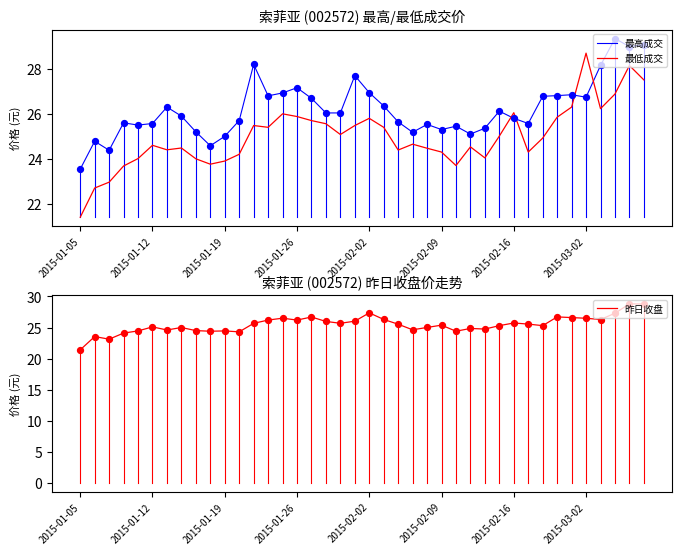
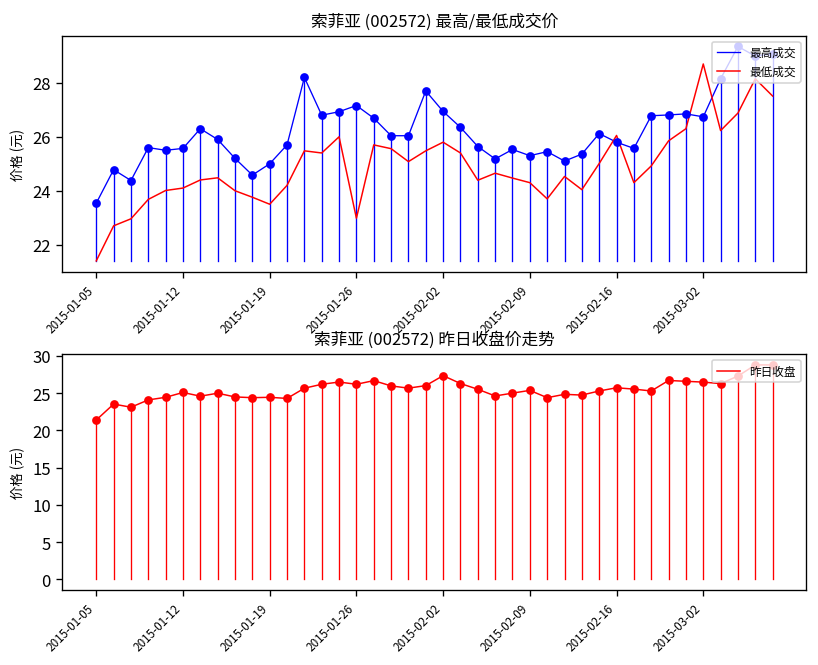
  {
    "索菲亚 (002572) 最高/最低成交价": {
      "最低成交": {
-       "2015-01-12": 24.6,
-       "2015-01-19": 23.9,
-       "2015-01-26": 25.9,
+       "2015-01-12": 24.1,
+       "2015-01-19": 23.5,
+       "2015-01-26": 23.0,
        "2015-02-02": 25.8,
        "2015-02-09": 24.3,
        "2015-02-16": 26.1,
        "2015-03-02": 28.7
      }
    }
  }
